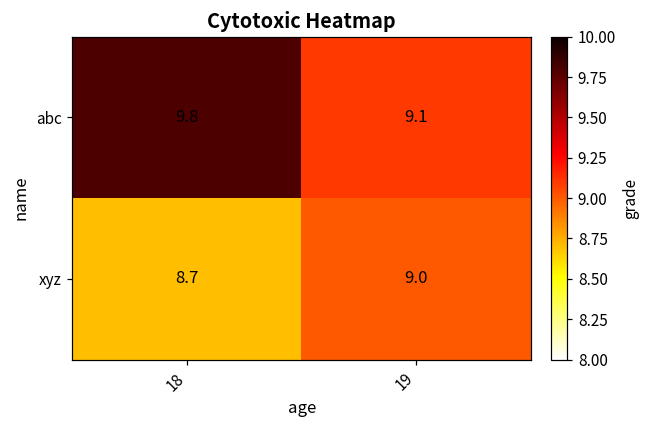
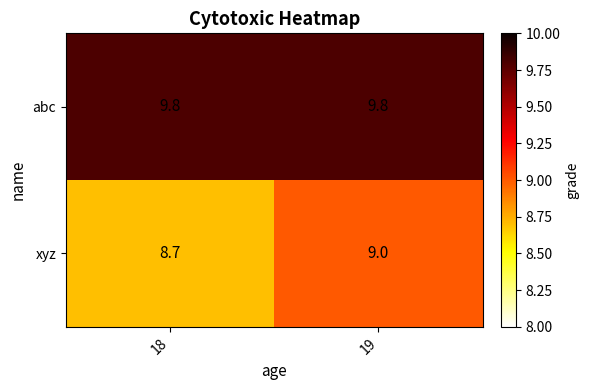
  {
    "abc": {
      "18": 9.8,
-     "19": 9.1
+     "19": 9.8
    },
    "xyz": {
      "18": 8.7,
      "19": 9.0
    }
  }
